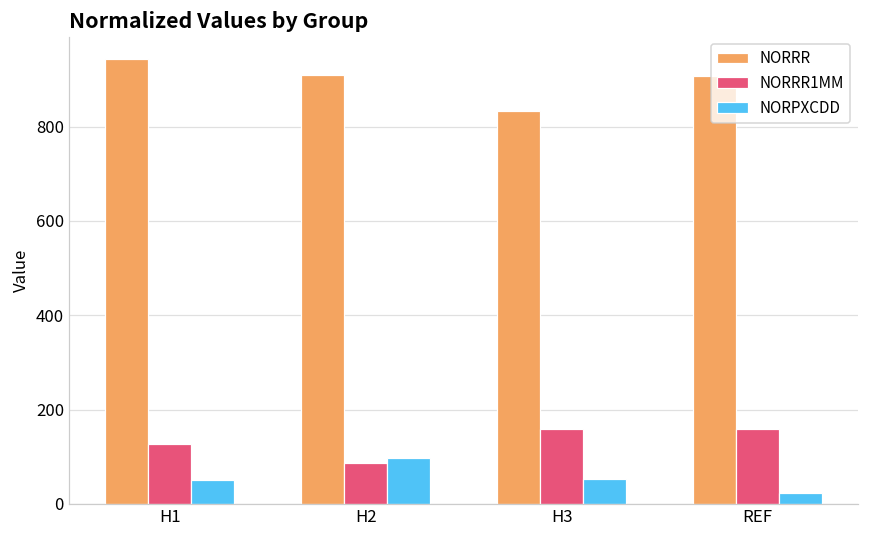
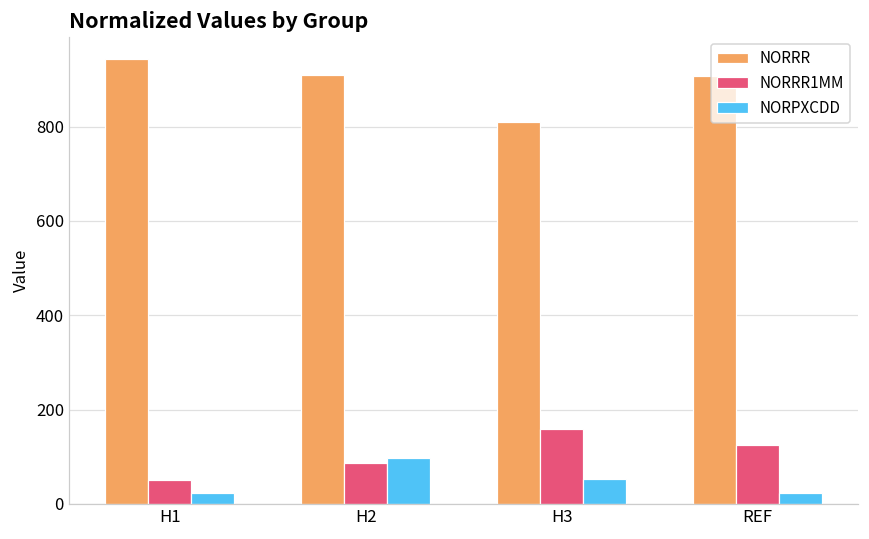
  {
    "NORRR": {
      "H1": 940,
      "H2": 910,
-     "H3": 830
+     "H3": 810
    },
    "NORRR1MM": {
-     "H1": 130,
+     "H1": 50,
      "H2": 90,
      "H3": 160,
-     "REF": 160
+     "REF": 120
    },
    "NORPXCDD": {
-     "H1": 50,
+     "H1": 20,
      "H2": 100,
      "H3": 50,
      "REF": 20
    }
  }
